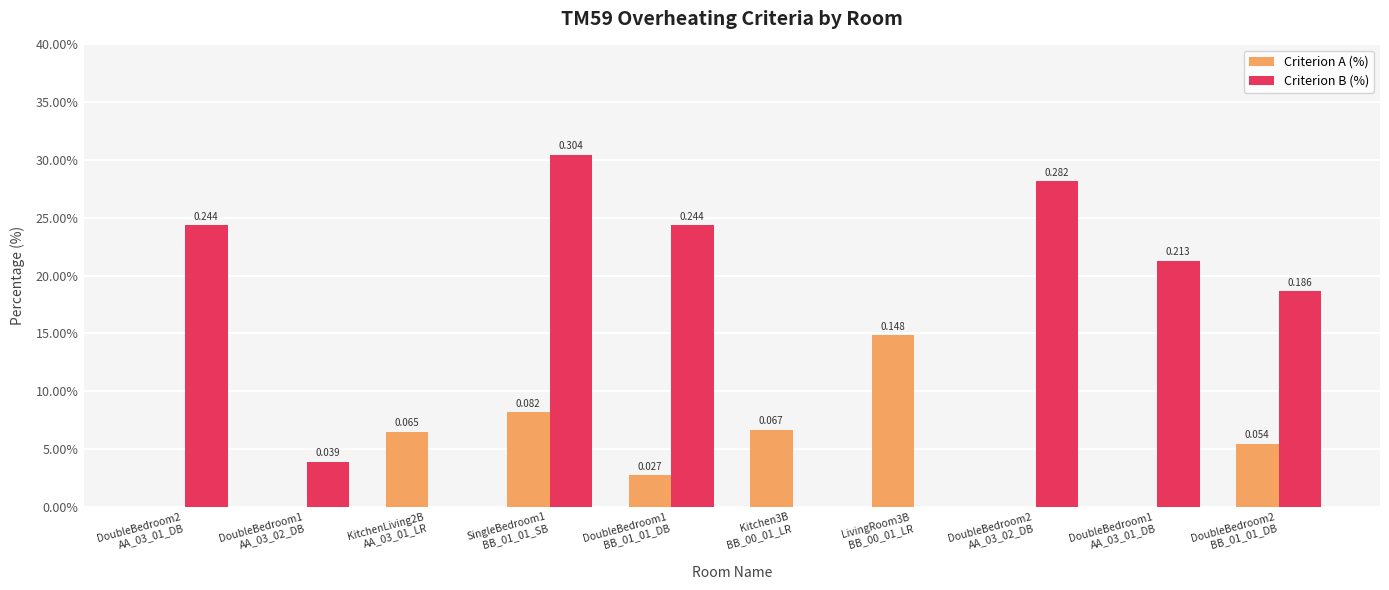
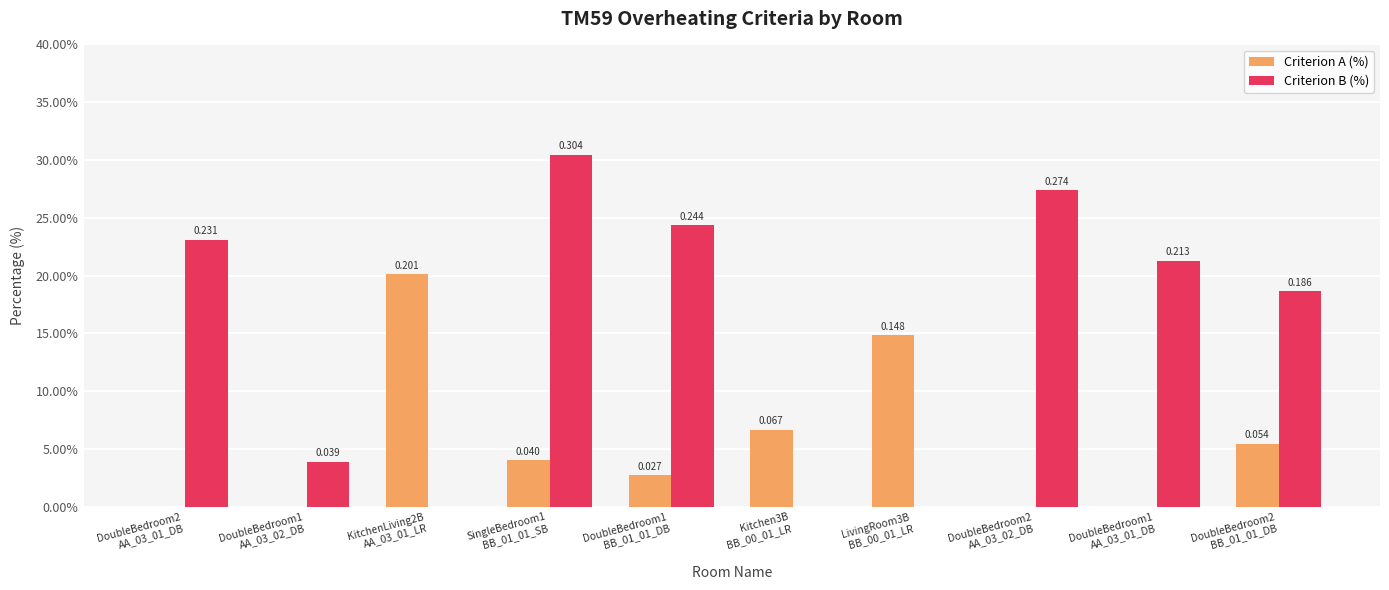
  {
    "Criterion A (%)": {
-     "KitchenLiving2B AA_03_01_LR": 0.065,
-     "SingleBedroom1 BB_01_01_SB": 0.082,
+     "KitchenLiving2B AA_03_01_LR": 0.201,
+     "SingleBedroom1 BB_01_01_SB": 0.040,
      "DoubleBedroom1 BB_01_01_DB": 0.027,
      "Kitchen3B BB_00_01_LR": 0.067,
      "LivingRoom3B BB_00_01_LR": 0.148,
      "DoubleBedroom2 BB_01_01_DB": 0.054
    },
    "Criterion B (%)": {
-     "DoubleBedroom2 AA_03_01_DB": 0.244,
+     "DoubleBedroom2 AA_03_01_DB": 0.231,
      "DoubleBedroom1 AA_03_02_DB": 0.039,
      "SingleBedroom1 BB_01_01_SB": 0.304,
      "DoubleBedroom1 BB_01_01_DB": 0.244,
-     "DoubleBedroom2 AA_03_02_DB": 0.282,
+     "DoubleBedroom2 AA_03_02_DB": 0.274,
      "DoubleBedroom1 AA_03_01_DB": 0.213,
      "DoubleBedroom2 BB_01_01_DB": 0.186
    }
  }
